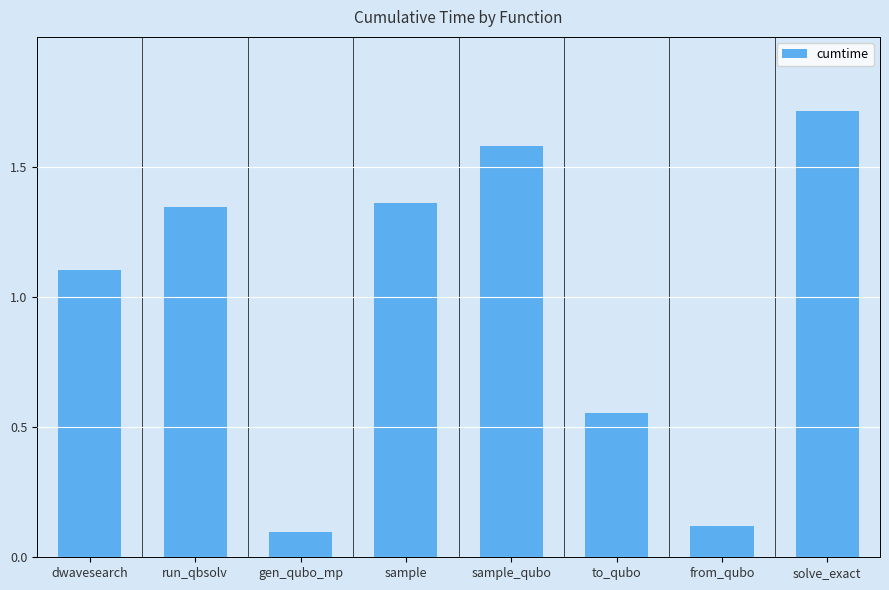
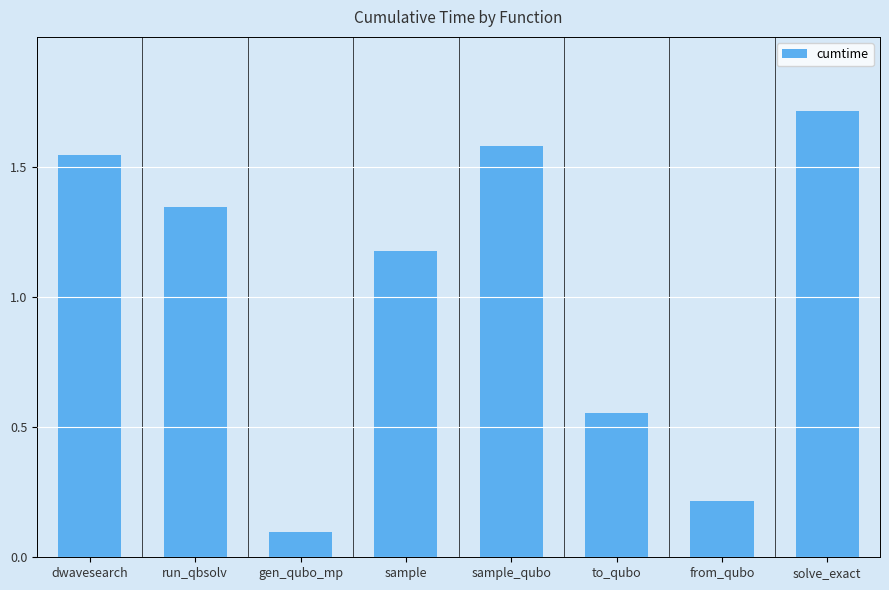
  {
-   "dwavesearch": 1.10,
+   "dwavesearch": 1.55,
    "run_qbsolv": 1.35,
    "gen_qubo_mp": 0.10,
-   "sample": 1.36,
+   "sample": 1.18,
    "sample_qubo": 1.58,
    "to_qubo": 0.55,
-   "from_qubo": 0.12,
+   "from_qubo": 0.22,
    "solve_exact": 1.72
  }
